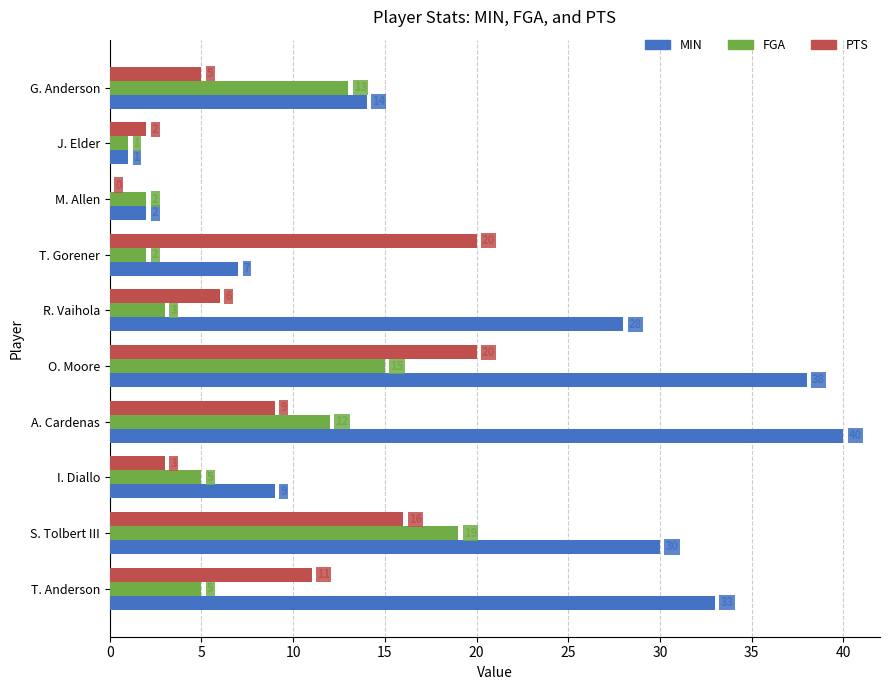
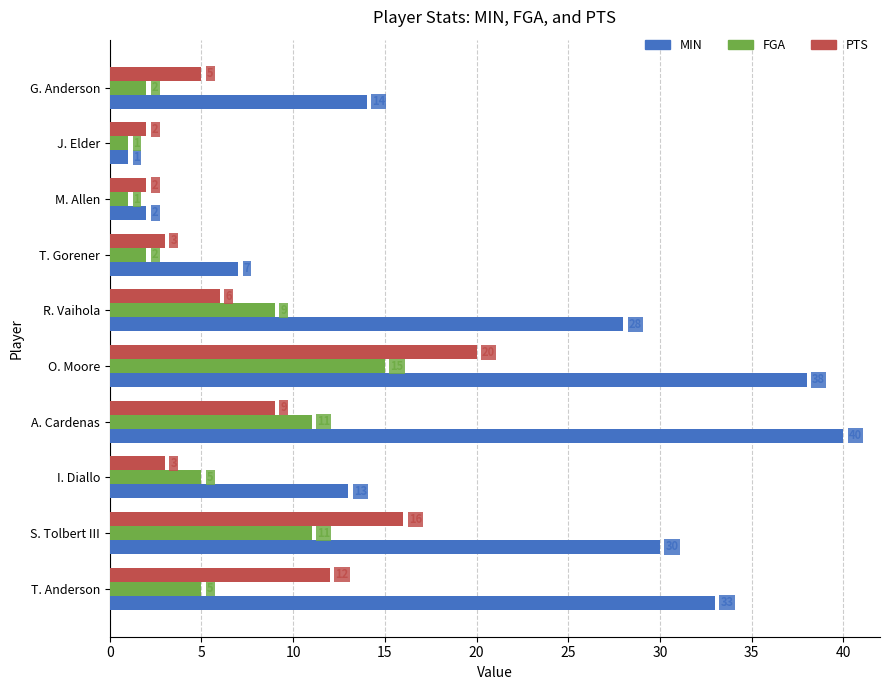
  {
    "MIN": {
      "G. Anderson": 14,
      "J. Elder": 1,
      "M. Allen": 2,
      "T. Gorener": 7,
      "R. Vaihola": 28,
      "O. Moore": 38,
      "A. Cardenas": 40,
-     "I. Diallo": 9,
+     "I. Diallo": 13,
      "S. Tolbert III": 30,
      "T. Anderson": 33
    },
    "FGA": {
-     "G. Anderson": 13,
+     "G. Anderson": 2,
      "J. Elder": 1,
-     "M. Allen": 2,
+     "M. Allen": 1,
      "T. Gorener": 2,
-     "R. Vaihola": 3,
+     "R. Vaihola": 9,
      "O. Moore": 15,
-     "A. Cardenas": 12,
+     "A. Cardenas": 11,
      "I. Diallo": 5,
-     "S. Tolbert III": 19,
+     "S. Tolbert III": 11,
      "T. Anderson": 5
    },
    "PTS": {
      "G. Anderson": 5,
      "J. Elder": 2,
-     "M. Allen": 0,
-     "T. Gorener": 20,
+     "M. Allen": 2,
+     "T. Gorener": 3,
      "R. Vaihola": 6,
      "O. Moore": 20,
      "A. Cardenas": 9,
      "I. Diallo": 3,
      "S. Tolbert III": 16,
-     "T. Anderson": 11
+     "T. Anderson": 12
    }
  }
